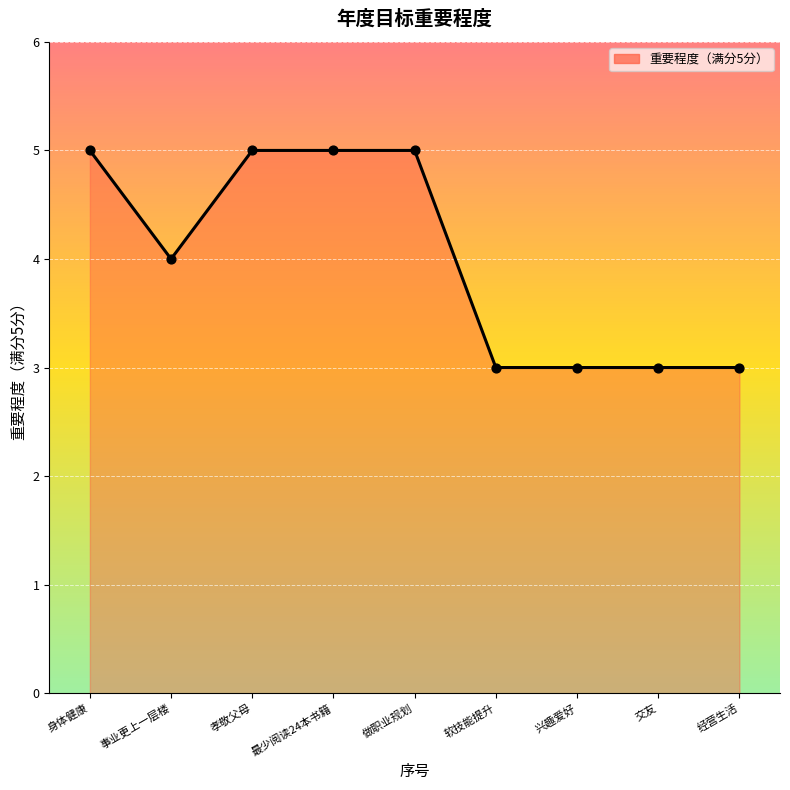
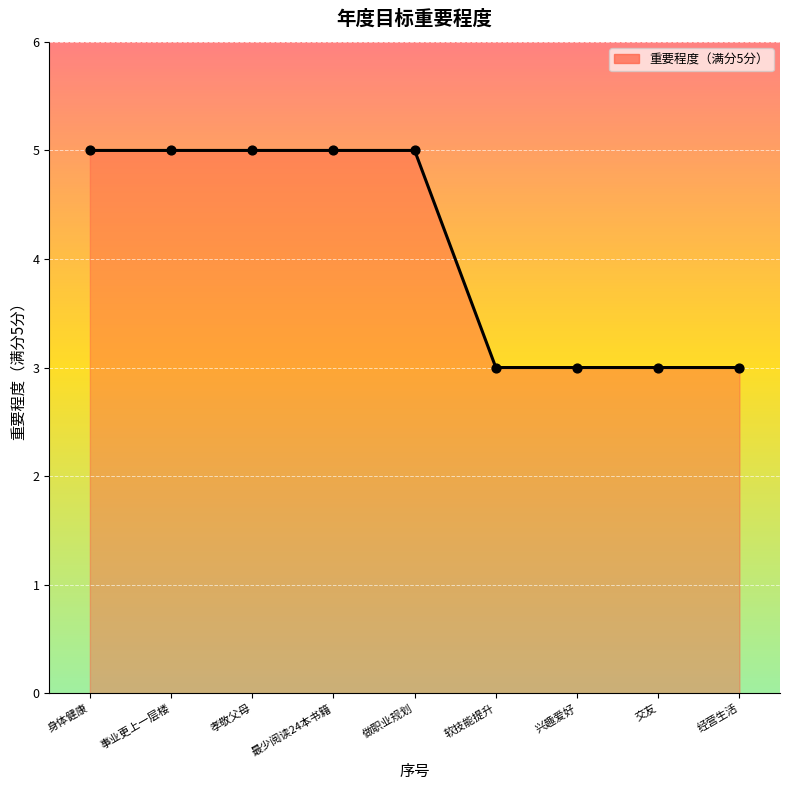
  {
    "身体健康": 5,
-   "事业更上一层楼": 4,
+   "事业更上一层楼": 5,
    "孝敬父母": 5,
    "最少阅读24本书籍": 5,
    "做职业规划": 5,
    "软技能提升": 3,
    "兴趣爱好": 3,
    "交友": 3,
    "经营生活": 3
  }
